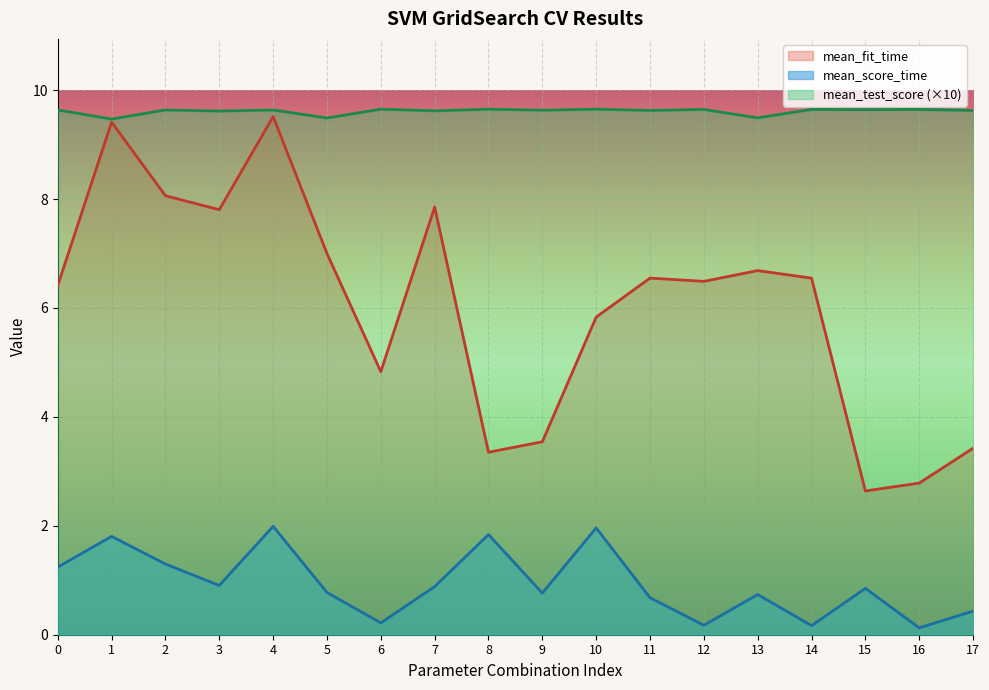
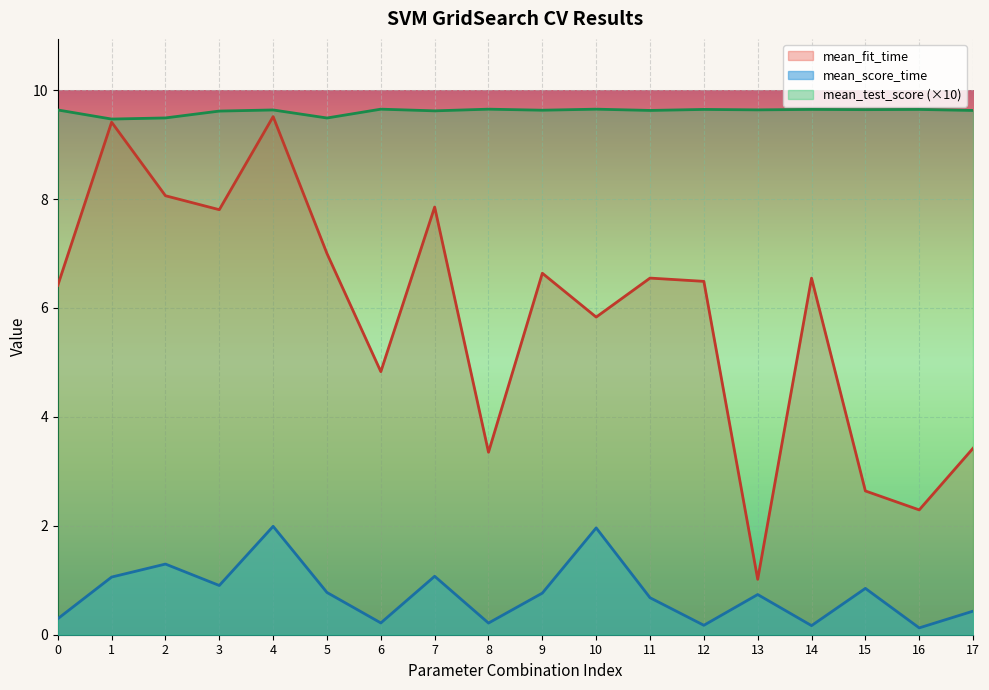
  {
    "mean_fit_time": {
      "0": 6.4,
      "1": 9.4,
      "2": 8.1,
      "3": 7.8,
      "4": 9.5,
      "5": 7.0,
      "6": 4.8,
      "7": 7.9,
      "8": 3.4,
-     "9": 3.5,
+     "9": 6.6,
      "10": 5.8,
      "11": 6.5,
      "12": 6.5,
-     "13": 6.7,
+     "13": 1.0,
      "14": 6.5,
      "15": 2.6,
-     "16": 2.8,
+     "16": 2.3,
      "17": 3.4
    },
    "mean_score_time": {
-     "0": 1.2,
-     "1": 1.8,
+     "0": 0.3,
+     "1": 1.1,
      "2": 1.3,
      "3": 0.9,
      "4": 2.0,
      "5": 0.8,
      "6": 0.2,
-     "7": 0.9,
-     "8": 1.8,
+     "7": 1.1,
+     "8": 0.2,
      "9": 0.8,
      "10": 2.0,
      "11": 0.7,
      "12": 0.2,
      "13": 0.7,
      "14": 0.2,
      "15": 0.9,
      "16": 0.1,
      "17": 0.4
    },
    "mean_test_score (×10)": {
      "0": 9.6,
      "1": 9.5,
-     "2": 9.6,
+     "2": 9.5,
      "3": 9.6,
      "4": 9.6,
      "5": 9.5,
      "6": 9.7,
      "7": 9.6,
      "8": 9.7,
      "9": 9.6,
      "10": 9.7,
      "11": 9.6,
      "12": 9.6,
-     "13": 9.5,
+     "13": 9.6,
      "14": 9.6,
      "15": 9.6,
      "16": 9.6,
      "17": 9.6
    }
  }
